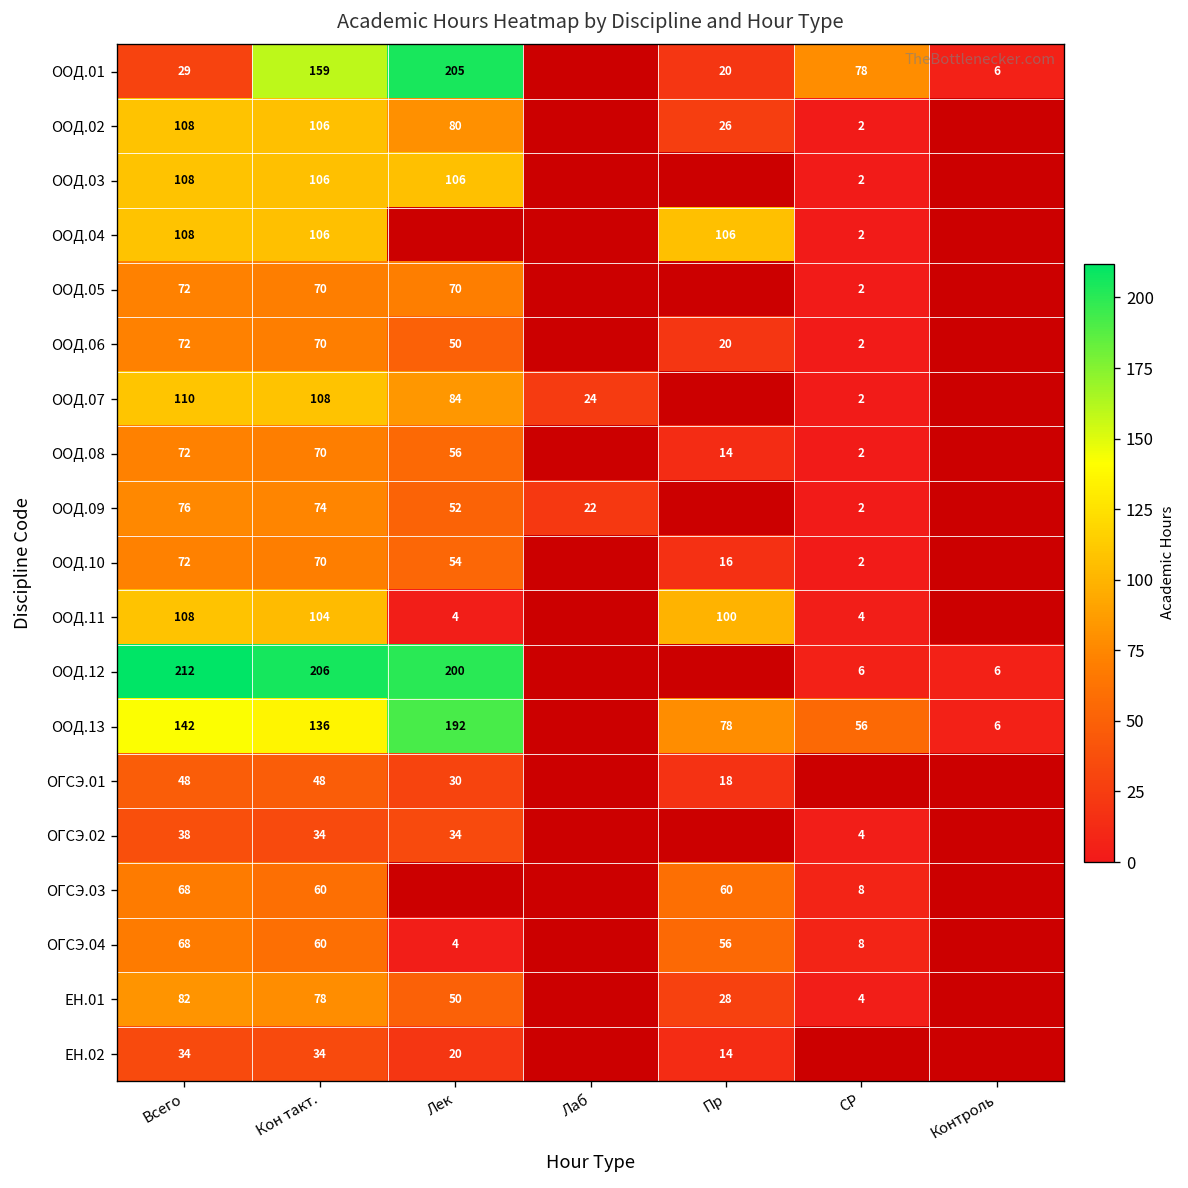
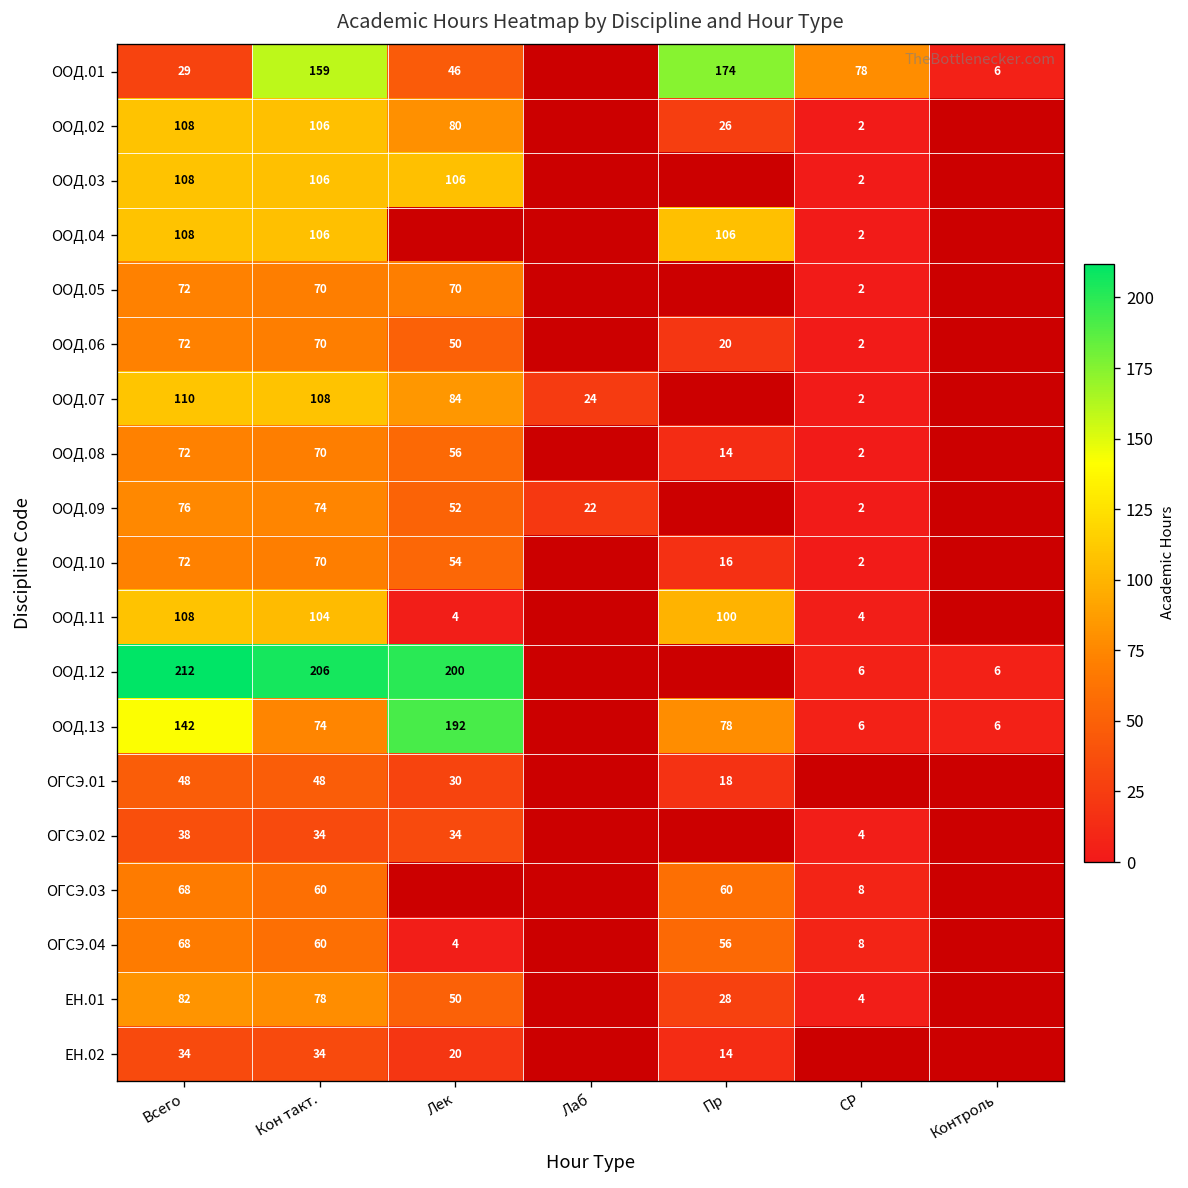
  {
    "ООД.01": {
      "Всего": 29,
      "Кон такт.": 159,
-     "Лек": 205,
-     "Пр": 20,
+     "Лек": 46,
+     "Пр": 174,
      "СР": 78
    },
    "ООД.02": {
      "Всего": 108,
      "Кон такт.": 106,
      "Лек": 80,
      "Пр": 26,
      "СР": 2
    },
    "ООД.03": {
      "Всего": 108,
      "Кон такт.": 106,
      "Лек": 106,
      "СР": 2
    },
    "ООД.04": {
      "Всего": 108,
      "Кон такт.": 106,
      "Пр": 106,
      "СР": 2
    },
    "ООД.05": {
      "Всего": 72,
      "Кон такт.": 70,
      "Лек": 70,
      "СР": 2
    },
    "ООД.06": {
      "Всего": 72,
      "Кон такт.": 70,
      "Лек": 50,
      "Пр": 20,
      "СР": 2
    },
    "ООД.07": {
      "Всего": 110,
      "Кон такт.": 108,
      "Лек": 84,
      "Лаб": 24,
      "СР": 2
    },
    "ООД.08": {
      "Всего": 72,
      "Кон такт.": 70,
      "Лек": 56,
      "Пр": 14,
      "СР": 2
    },
    "ООД.09": {
      "Всего": 76,
      "Кон такт.": 74,
      "Лек": 52,
      "Лаб": 22,
      "СР": 2
    },
    "ООД.10": {
      "Всего": 72,
      "Кон такт.": 70,
      "Лек": 54,
      "Пр": 16,
      "СР": 2
    },
    "ООД.11": {
      "Всего": 108,
      "Кон такт.": 104,
      "Лек": 4,
      "Пр": 100,
      "СР": 4
    },
    "ООД.12": {
      "Всего": 212,
      "Кон такт.": 206,
      "Лек": 200,
      "СР": 6,
      "Контроль": 6
    },
    "ООД.13": {
      "Всего": 142,
-     "Кон такт.": 136,
+     "Кон такт.": 74,
      "Лек": 192,
      "Пр": 78,
-     "СР": 56,
+     "СР": 6,
      "Контроль": 6
    },
    "ОГСЭ.01": {
      "Всего": 48,
      "Кон такт.": 48,
      "Лек": 30,
      "Пр": 18
    },
    "ОГСЭ.02": {
      "Всего": 38,
      "Кон такт.": 34,
      "Лек": 34,
      "СР": 4
    },
    "ОГСЭ.03": {
      "Всего": 68,
      "Кон такт.": 60,
      "Пр": 60,
      "СР": 8
    },
    "ОГСЭ.04": {
      "Всего": 68,
      "Кон такт.": 60,
      "Лек": 4,
      "Пр": 56,
      "СР": 8
    },
    "ЕН.01": {
      "Всего": 82,
      "Кон такт.": 78,
      "Лек": 50,
      "Пр": 28,
      "СР": 4
    },
    "ЕН.02": {
      "Всего": 34,
      "Кон такт.": 34,
      "Лек": 20,
      "Пр": 14
    }
  }
